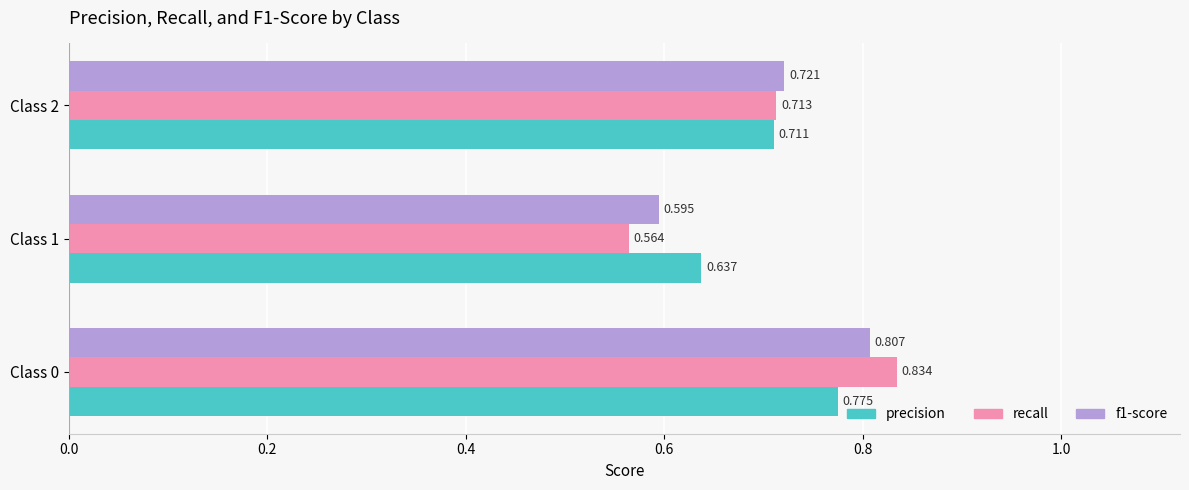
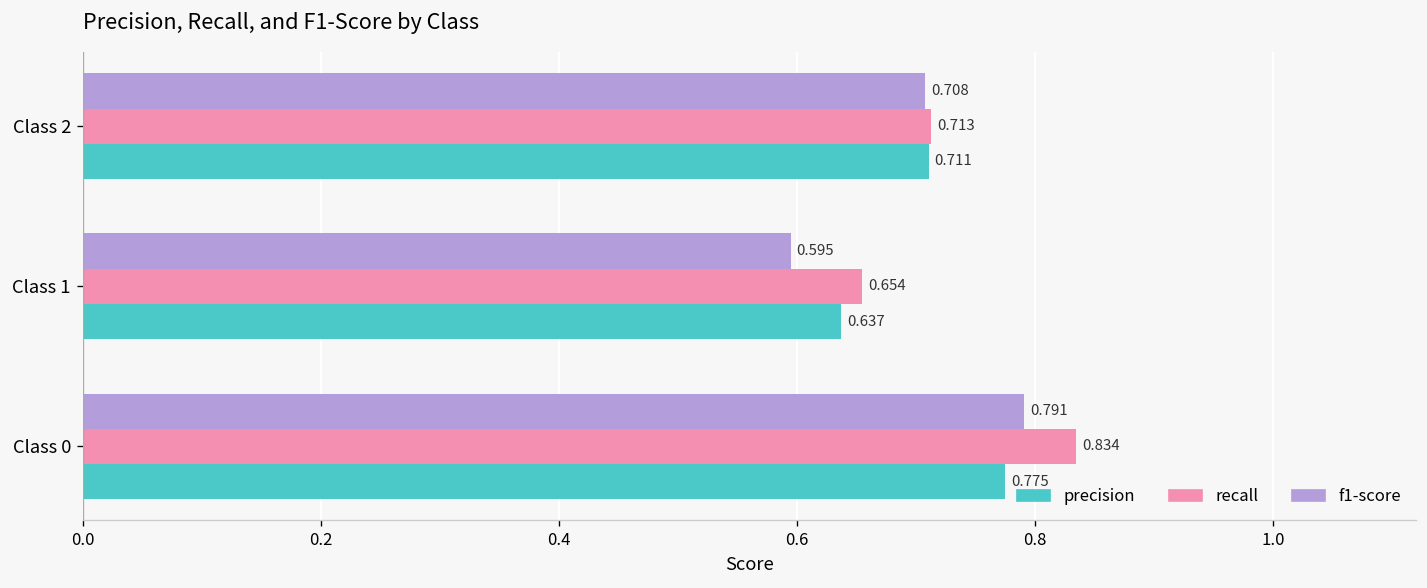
  {
    "precision": {
      "Class 2": 0.711,
      "Class 1": 0.637,
      "Class 0": 0.775
    },
    "recall": {
      "Class 2": 0.713,
-     "Class 1": 0.564,
+     "Class 1": 0.654,
      "Class 0": 0.834
    },
    "f1-score": {
-     "Class 2": 0.721,
+     "Class 2": 0.708,
      "Class 1": 0.595,
-     "Class 0": 0.807
+     "Class 0": 0.791
    }
  }
